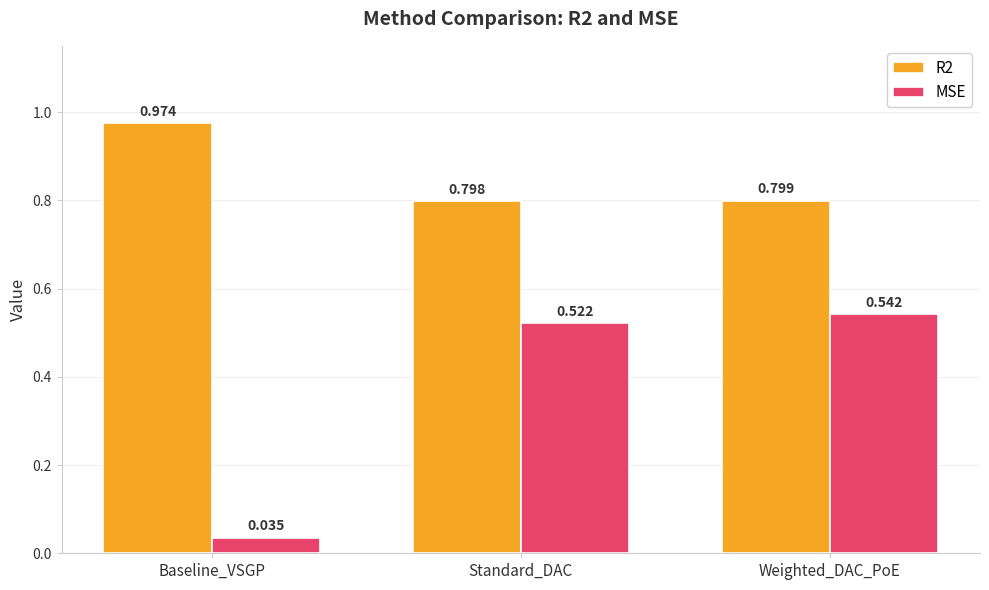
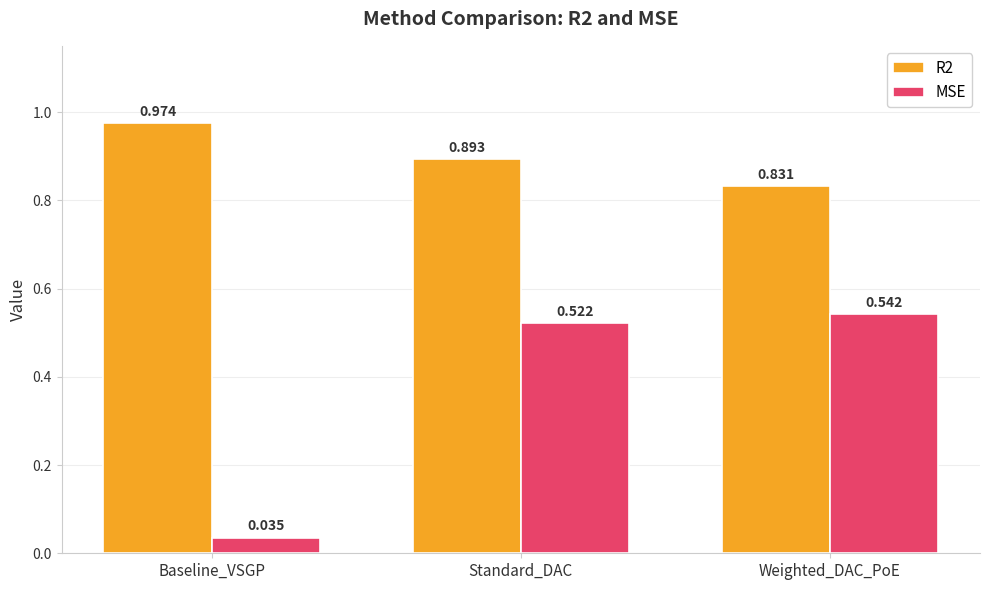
  {
    "R2": {
      "Baseline_VSGP": 0.974,
-     "Standard_DAC": 0.798,
-     "Weighted_DAC_PoE": 0.799
+     "Standard_DAC": 0.893,
+     "Weighted_DAC_PoE": 0.831
    },
    "MSE": {
      "Baseline_VSGP": 0.035,
      "Standard_DAC": 0.522,
      "Weighted_DAC_PoE": 0.542
    }
  }
